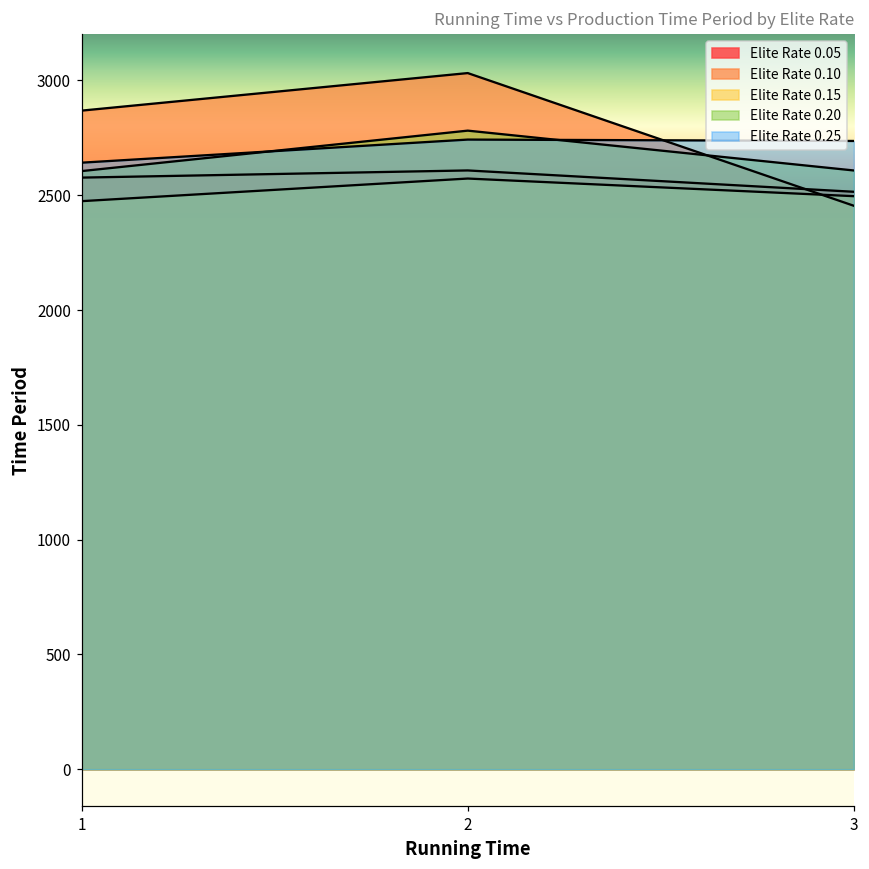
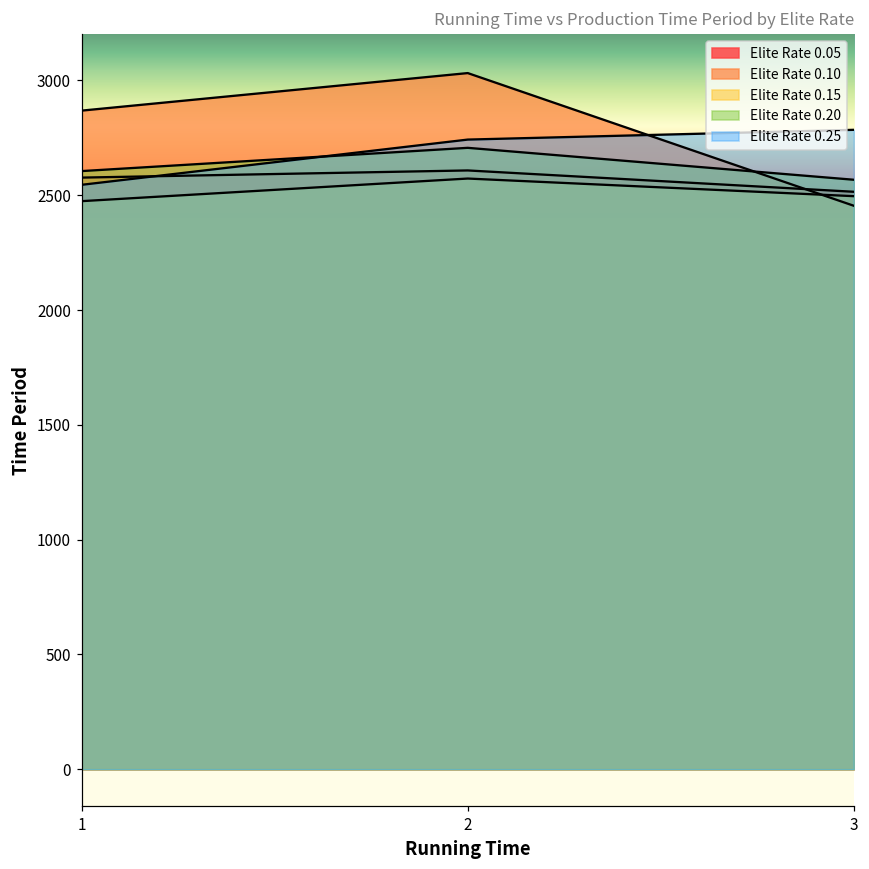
  {
    "Elite Rate 0.05": {
      "1": 2580,
      "2": 2610,
      "3": 2510
    },
    "Elite Rate 0.10": {
      "1": 2870,
      "2": 3030,
      "3": 2450
    },
    "Elite Rate 0.15": {
      "1": 2470,
      "2": 2570,
      "3": 2500
    },
    "Elite Rate 0.20": {
      "1": 2610,
-     "2": 2780,
-     "3": 2610
+     "2": 2710,
+     "3": 2570
    },
    "Elite Rate 0.25": {
-     "1": 2640,
+     "1": 2550,
      "2": 2740,
-     "3": 2740
+     "3": 2780
    }
  }
